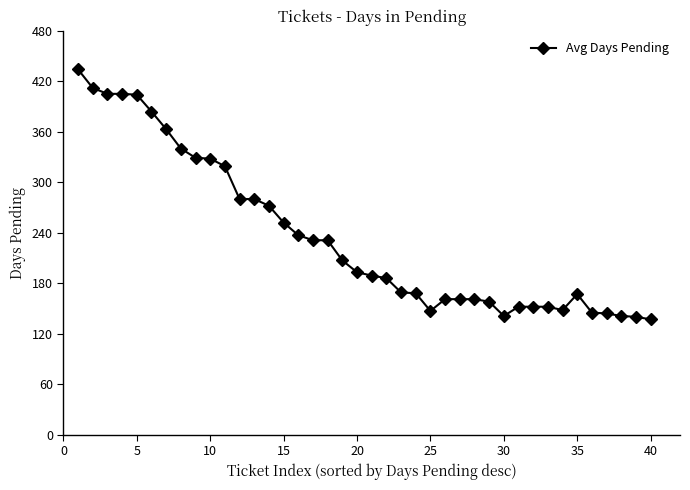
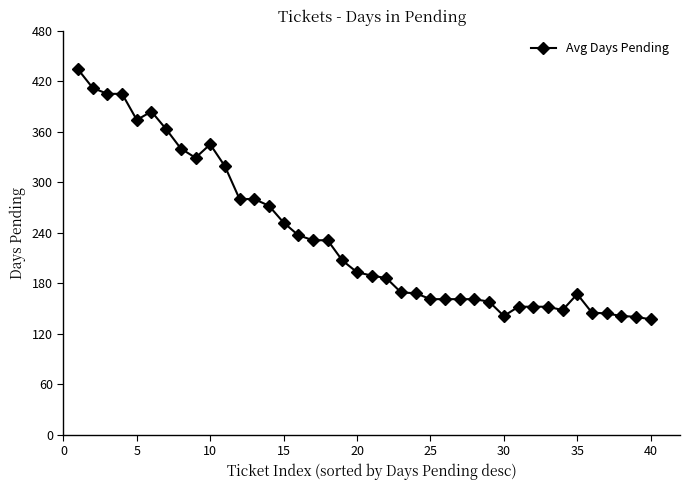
  {
-   "5": 400,
-   "10": 330,
+   "5": 370,
+   "10": 350,
    "15": 250,
    "20": 190,
-   "25": 150,
+   "25": 160,
    "30": 140,
    "35": 170,
    "40": 140
  }
